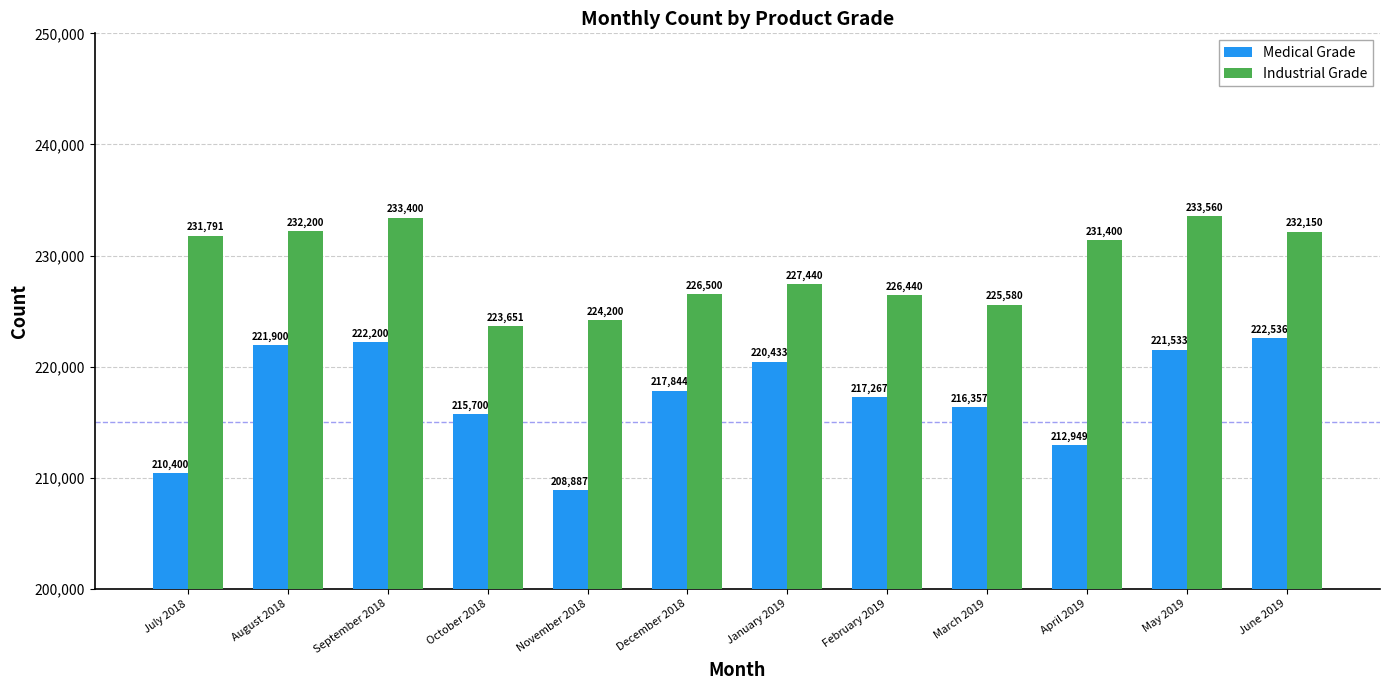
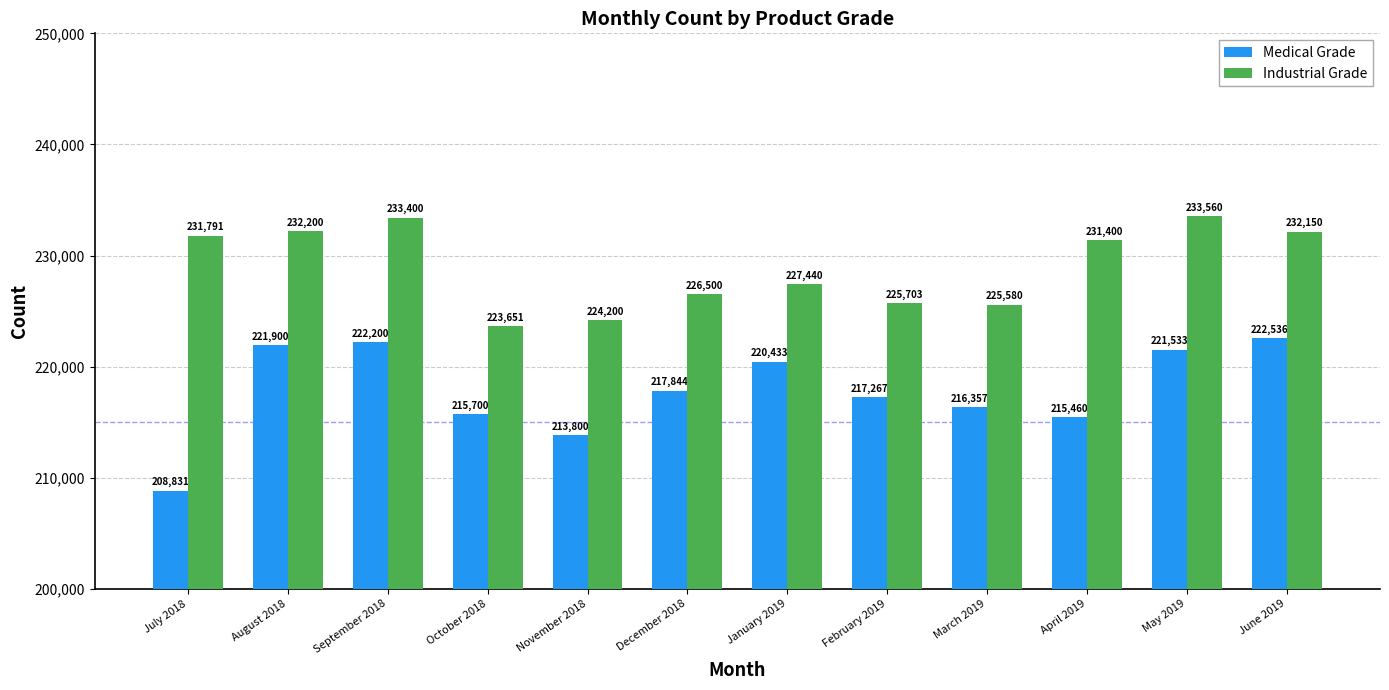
  {
    "Medical Grade": {
-     "July 2018": "210,400",
+     "July 2018": "208,831",
      "August 2018": "221,900",
      "September 2018": "222,200",
      "October 2018": "215,700",
-     "November 2018": "208,887",
+     "November 2018": "213,800",
      "December 2018": "217,844",
      "January 2019": "220,433",
      "February 2019": "217,267",
      "March 2019": "216,357",
-     "April 2019": "212,949",
+     "April 2019": "215,460",
      "May 2019": "221,533",
      "June 2019": "222,536"
    },
    "Industrial Grade": {
      "July 2018": "231,791",
      "August 2018": "232,200",
      "September 2018": "233,400",
      "October 2018": "223,651",
      "November 2018": "224,200",
      "December 2018": "226,500",
      "January 2019": "227,440",
-     "February 2019": "226,440",
+     "February 2019": "225,703",
      "March 2019": "225,580",
      "April 2019": "231,400",
      "May 2019": "233,560",
      "June 2019": "232,150"
    }
  }
